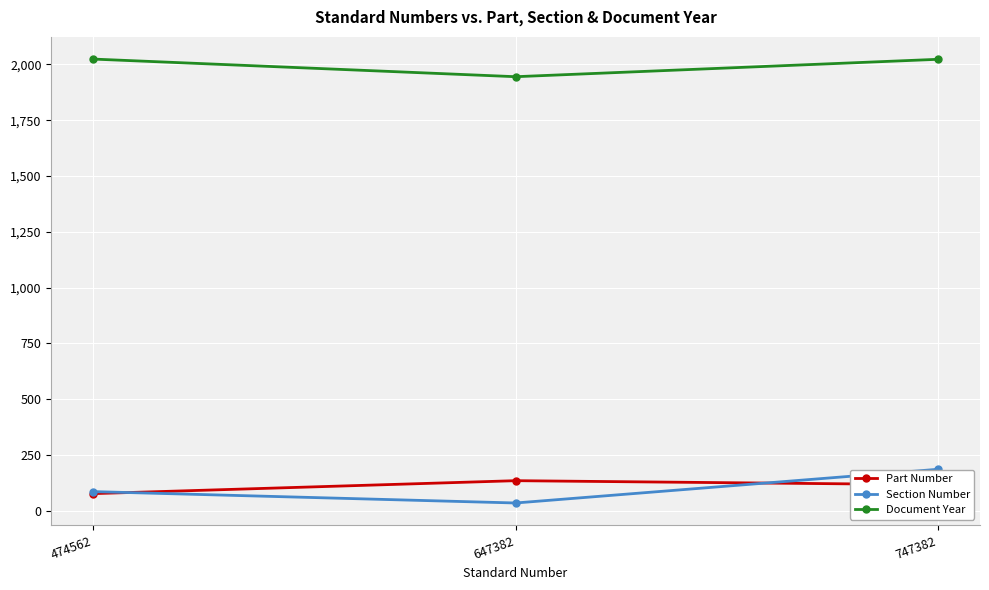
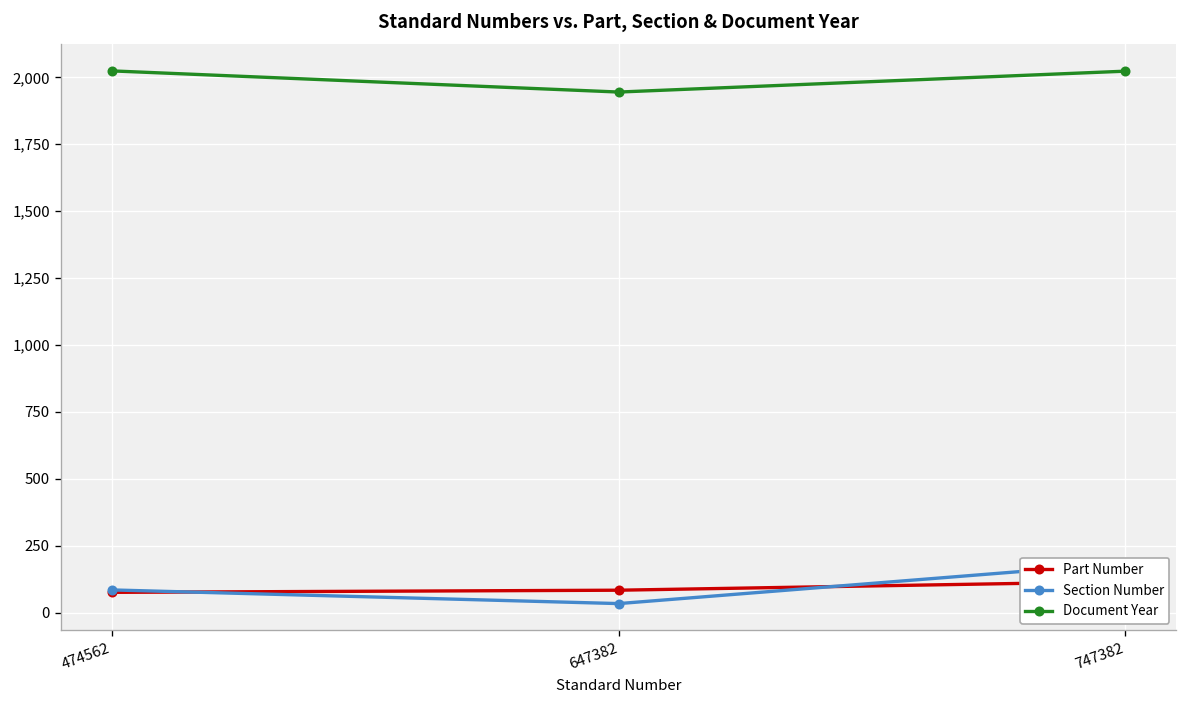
  {
    "Part Number": {
-     "647382": "130"
+     "647382": "80"
    },
    "Section Number": {
      "647382": "30",
      "747382": "190"
    },
    "Document Year": {
      "474562": "2,020",
      "647382": "1,950",
      "747382": "2,020"
    }
  }
